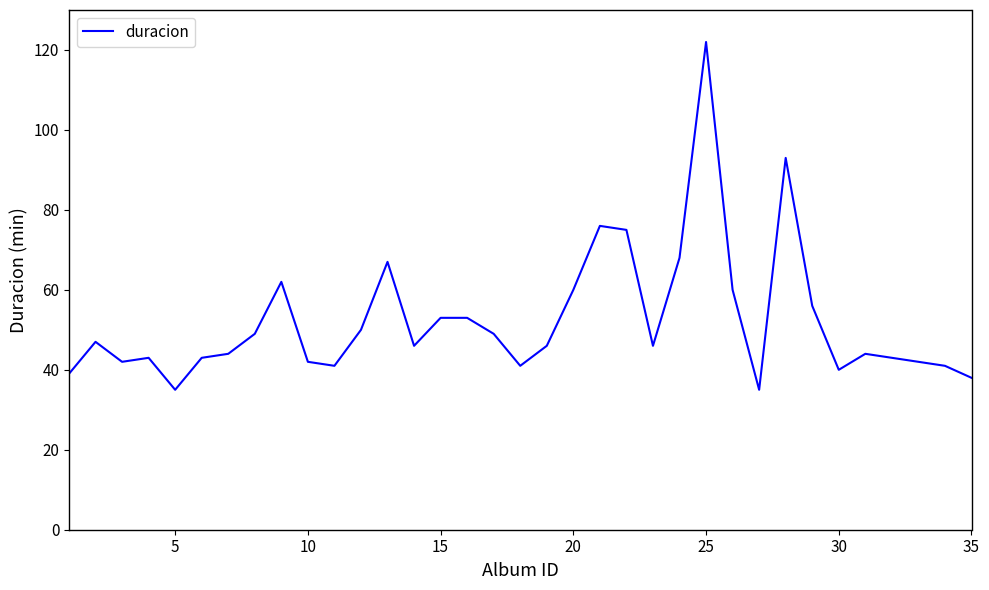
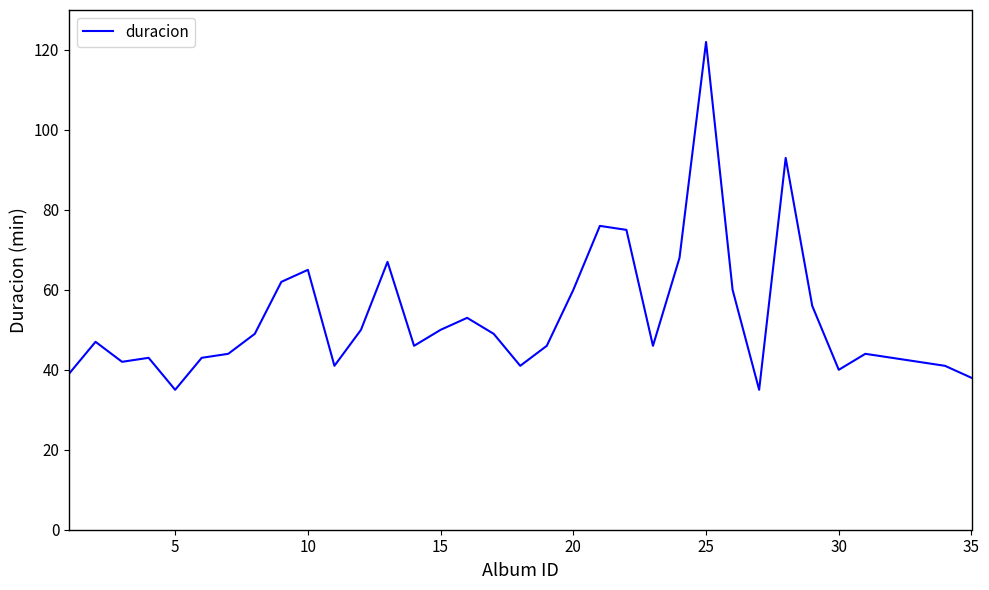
  {
    "5": 35,
-   "10": 42,
-   "15": 53,
+   "10": 65,
+   "15": 50,
    "20": 60,
    "25": 122,
    "30": 40,
    "35": 38
  }
